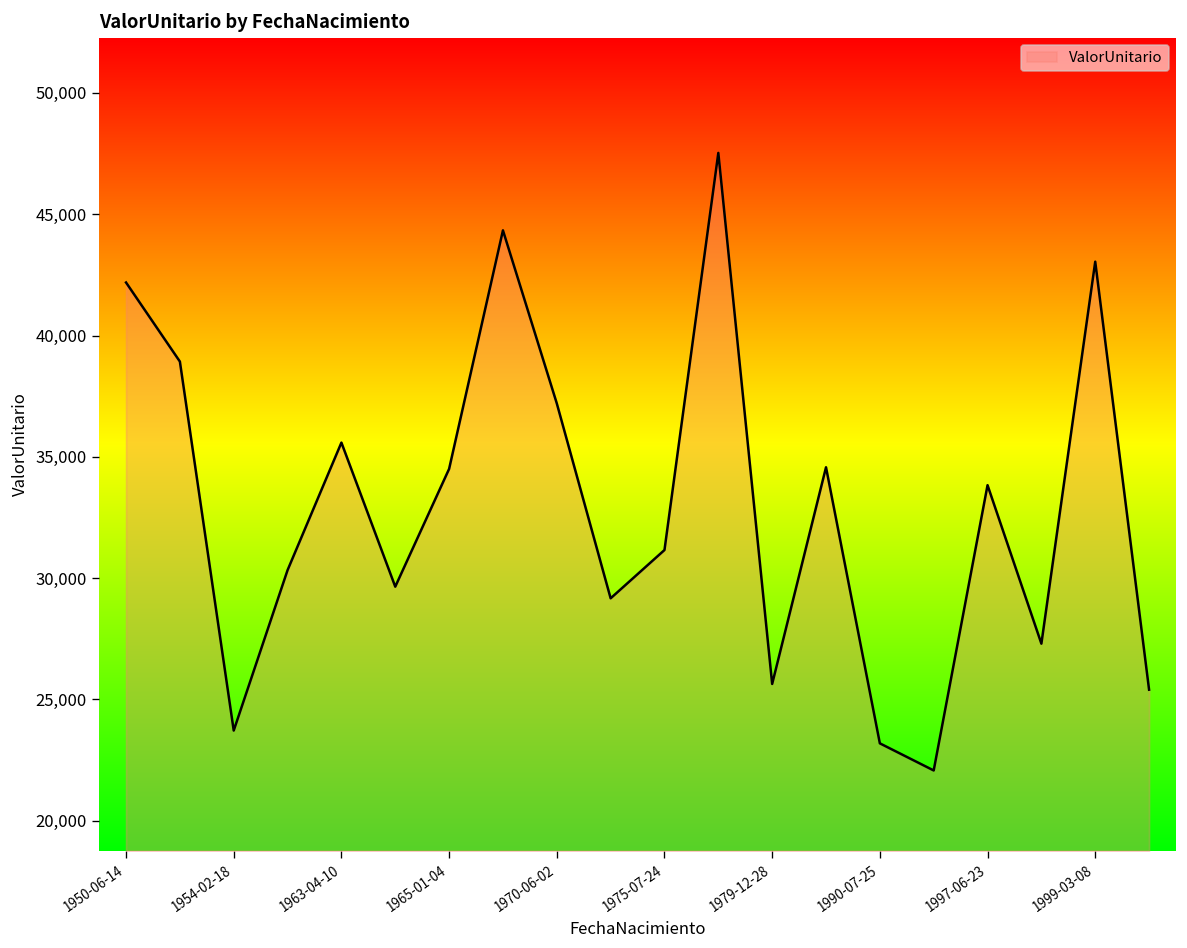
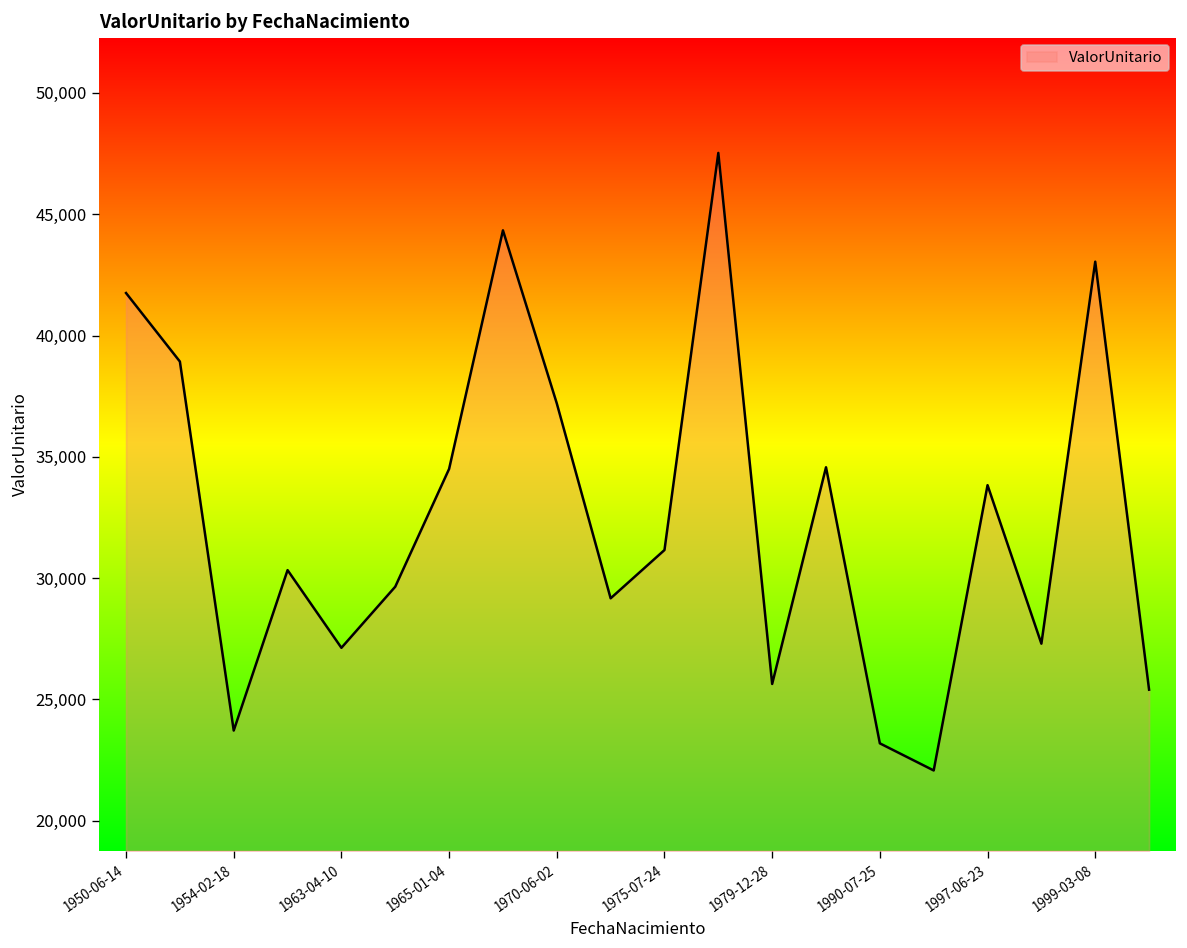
  {
-   "1950-06-14": "42,200",
+   "1950-06-14": "41,800",
    "1954-02-18": "23,700",
-   "1963-04-10": "35,600",
+   "1963-04-10": "27,100",
    "1979-12-28": "25,600",
    "1990-07-25": "23,200"
  }
